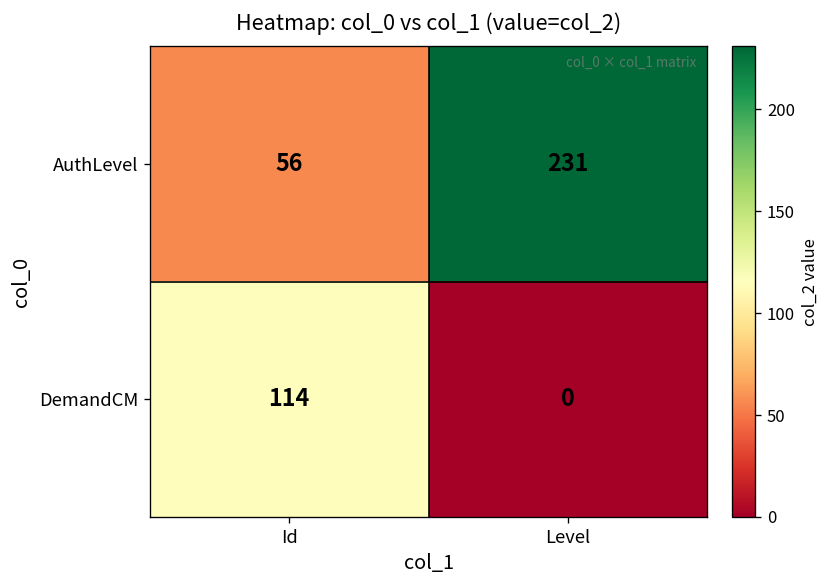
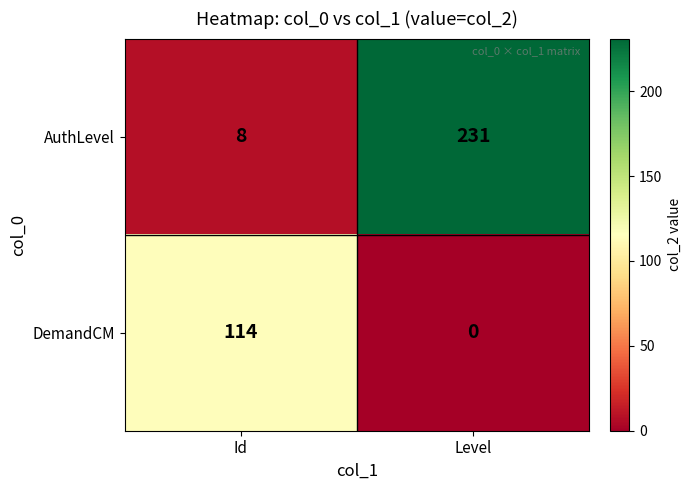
  {
    "AuthLevel": {
-     "Id": 56
+     "Id": 8
    },
    "DemandCM": {
      "Id": 114,
      "Level": 0
    }
  }
